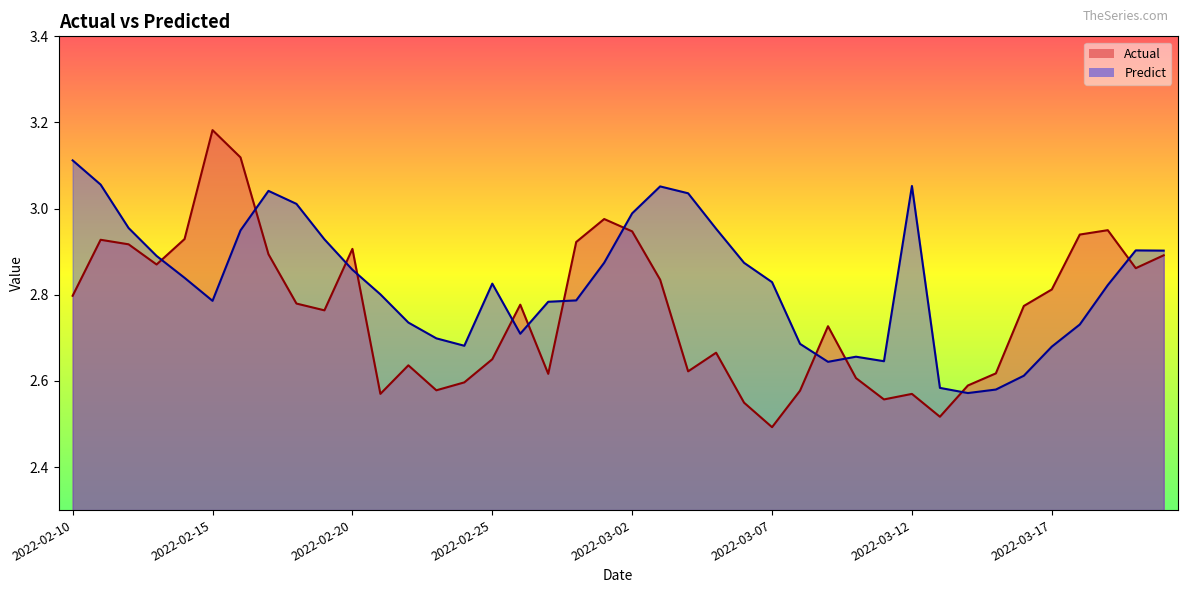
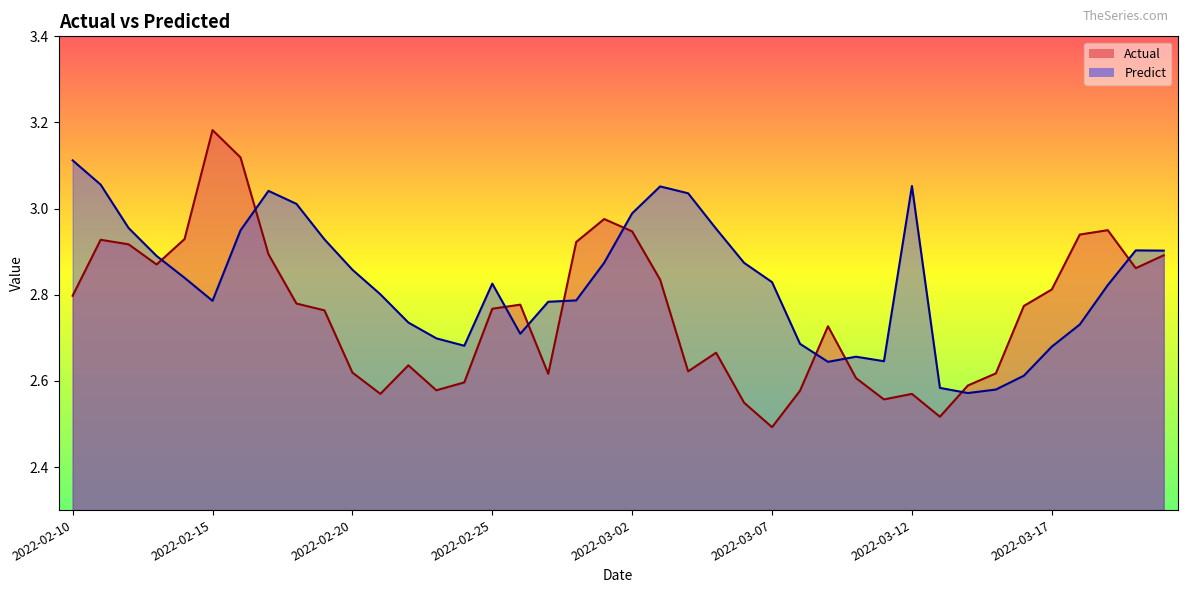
  {
    "Actual": {
      "2022-02-10": 2.80,
      "2022-02-15": 3.18,
-     "2022-02-20": 2.91,
-     "2022-02-25": 2.65,
+     "2022-02-20": 2.62,
+     "2022-02-25": 2.77,
      "2022-03-02": 2.95,
      "2022-03-07": 2.49,
      "2022-03-12": 2.57,
      "2022-03-17": 2.81
    },
    "Predict": {
      "2022-02-10": 3.11,
      "2022-02-15": 2.79,
      "2022-02-20": 2.86,
      "2022-02-25": 2.83,
      "2022-03-02": 2.99,
      "2022-03-07": 2.83,
      "2022-03-12": 3.05,
      "2022-03-17": 2.68
    }
  }
